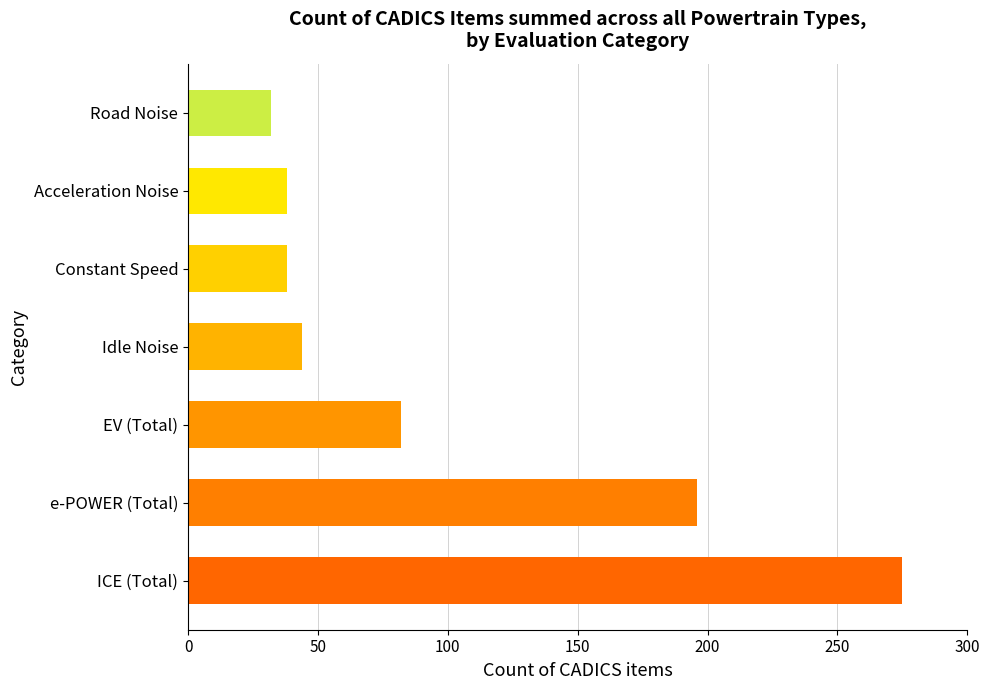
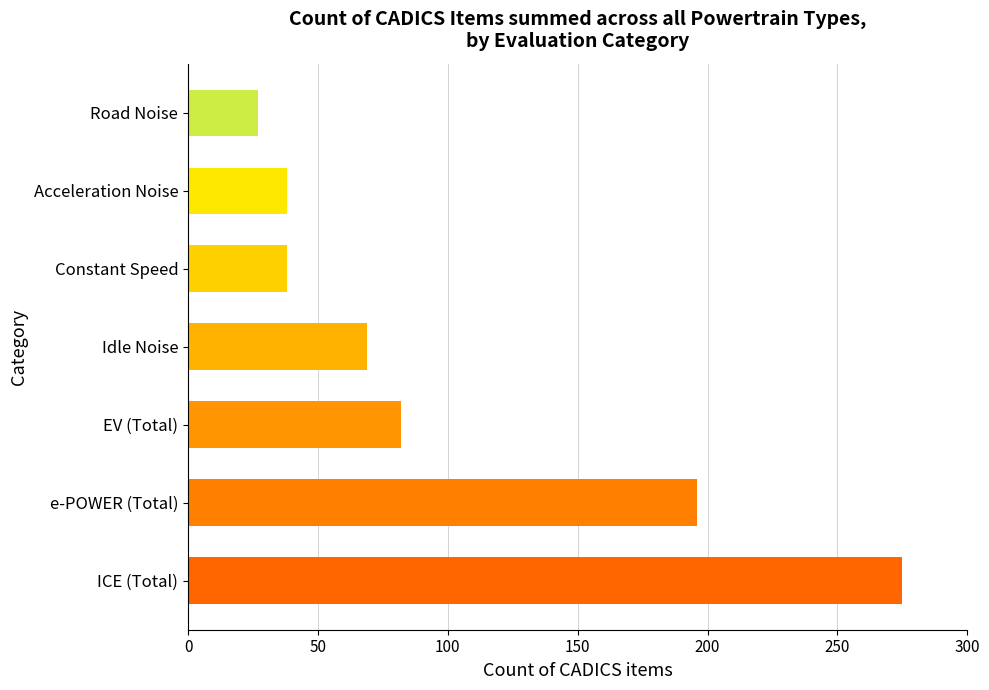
  {
-   "Road Noise": 32,
+   "Road Noise": 27,
    "Acceleration Noise": 38,
    "Constant Speed": 38,
-   "Idle Noise": 44,
+   "Idle Noise": 69,
    "EV (Total)": 82,
    "e-POWER (Total)": 196,
    "ICE (Total)": 275
  }
